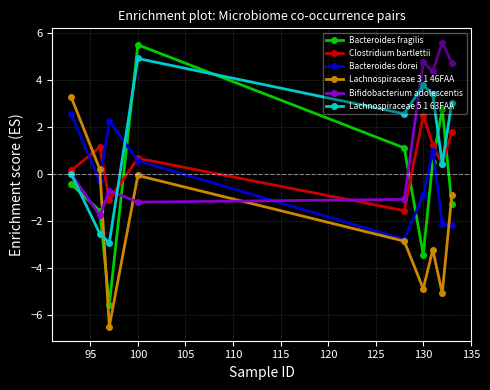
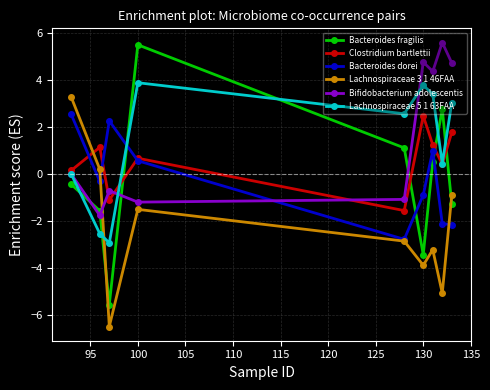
  {
    "Bacteroides fragilis": {
      "100": 5.5,
      "130": -3.4
    },
    "Clostridium bartlettii": {
      "100": 0.7,
      "130": 2.5
    },
    "Bacteroides dorei": {
      "100": 0.6,
      "130": -0.9
    },
    "Lachnospiraceae 3 1 46FAA": {
-     "100": -0.1,
-     "130": -4.9
+     "100": -1.5,
+     "130": -3.9
    },
    "Bifidobacterium adolescentis": {
      "100": -1.2
    },
    "Lachnospiraceae 5 1 63FAA": {
-     "100": 4.9
+     "100": 3.9
    }
  }
